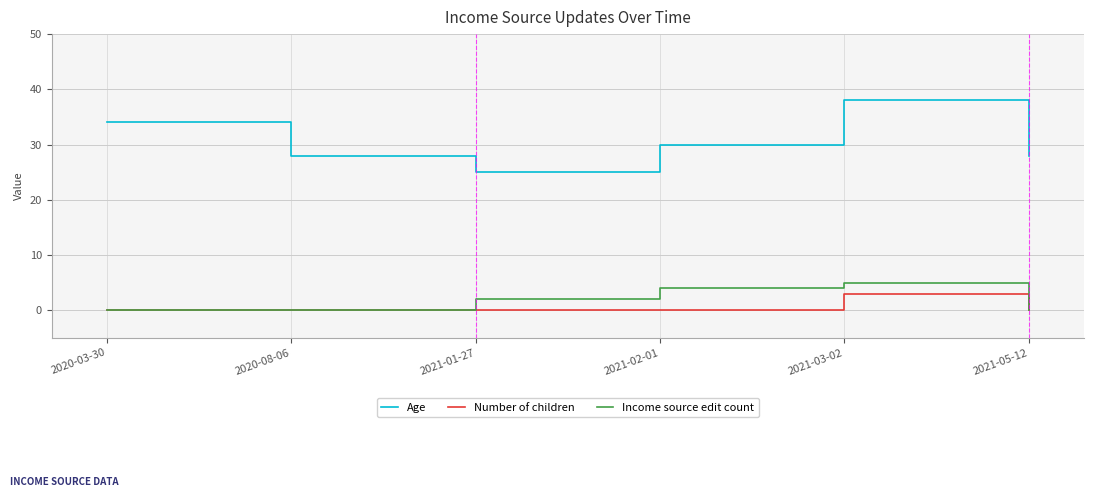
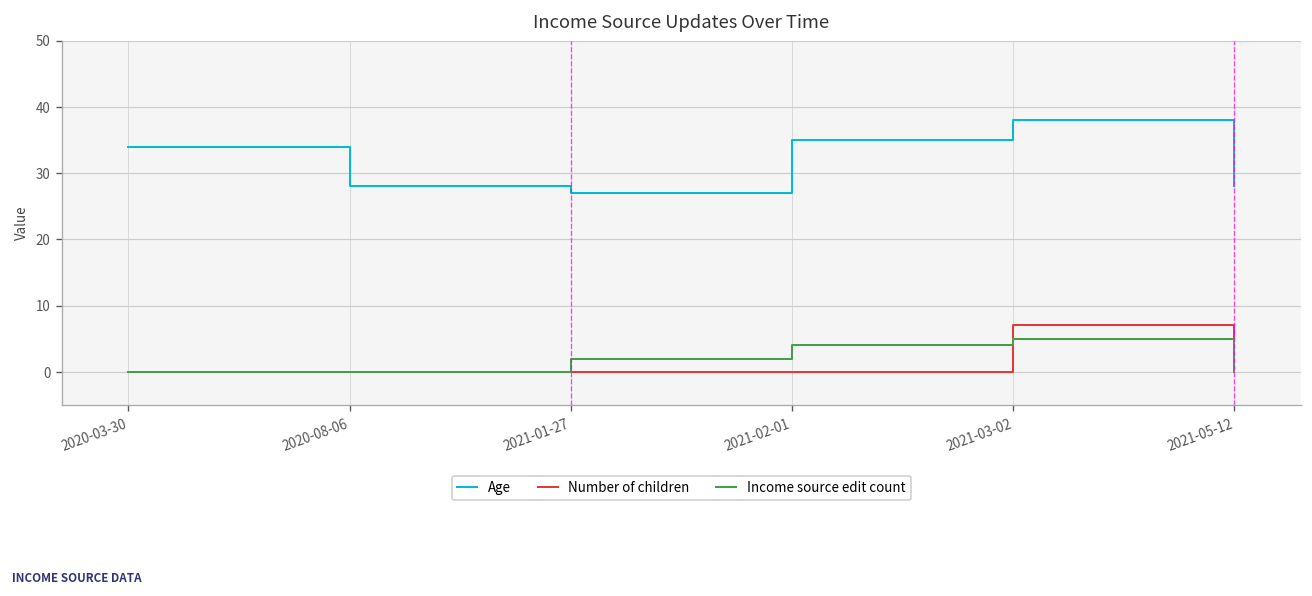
  {
    "Age": {
      "2020-03-30": 34,
      "2020-08-06": 28,
-     "2021-01-27": 25,
-     "2021-02-01": 30,
+     "2021-01-27": 27,
+     "2021-02-01": 35,
      "2021-03-02": 38,
      "2021-05-12": 28
    },
    "Number of children": {
      "2021-01-27": 0,
      "2021-02-01": 0,
-     "2021-03-02": 3
+     "2021-03-02": 7
    },
    "Income source edit count": {
      "2021-01-27": 2,
      "2021-02-01": 4,
      "2021-03-02": 5
    }
  }
